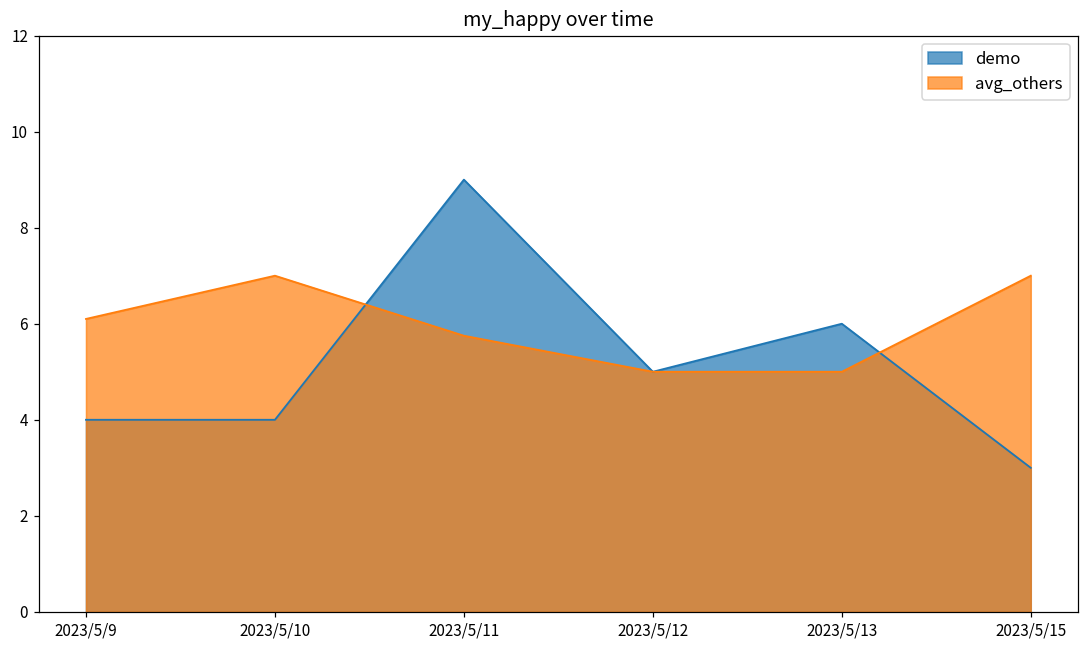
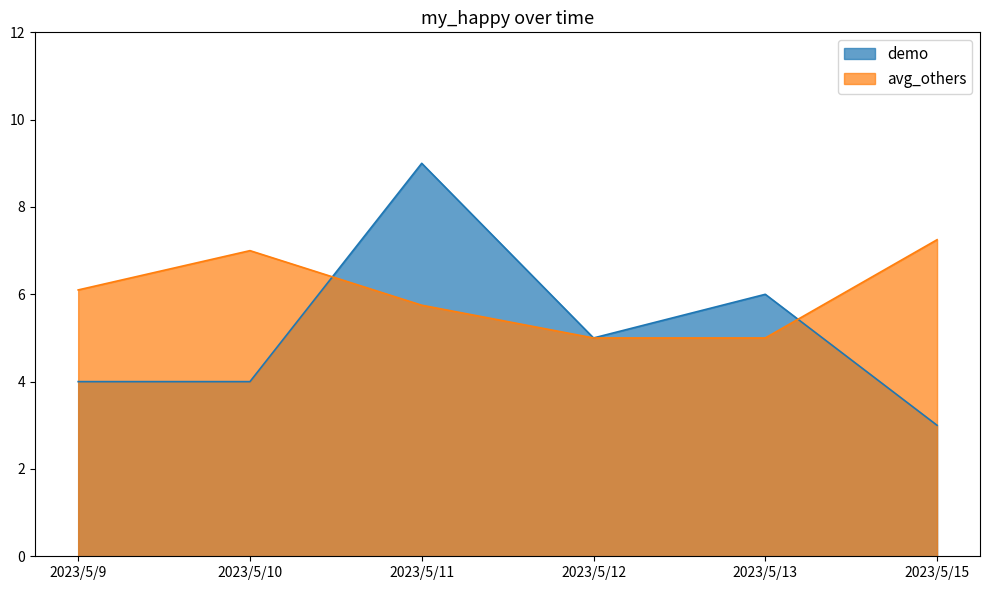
  {
    "demo": {
      "2023/5/9": 4.0,
      "2023/5/10": 4.0,
      "2023/5/11": 9.0,
      "2023/5/13": 6.0,
      "2023/5/15": 3.0
    },
    "avg_others": {
      "2023/5/9": 6.1,
      "2023/5/10": 7.0,
      "2023/5/11": 5.8,
      "2023/5/13": 5.0,
-     "2023/5/15": 7.0
+     "2023/5/15": 7.3
    }
  }
